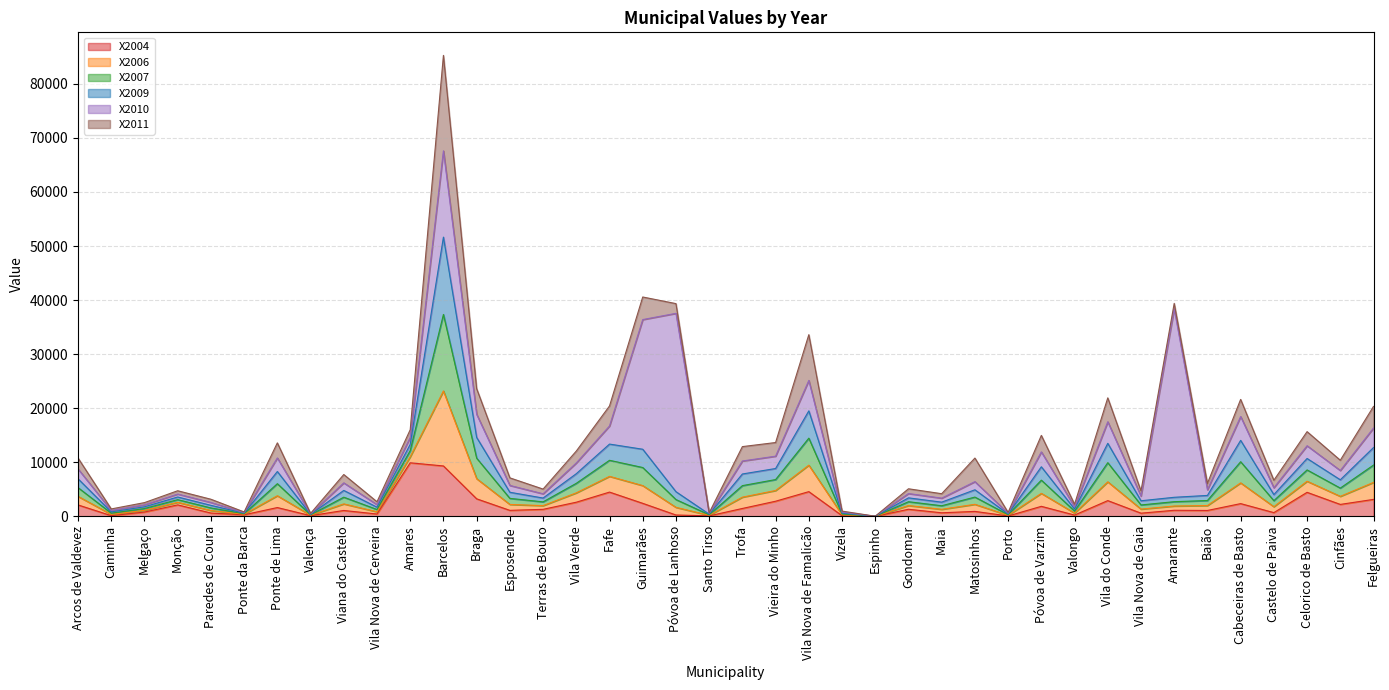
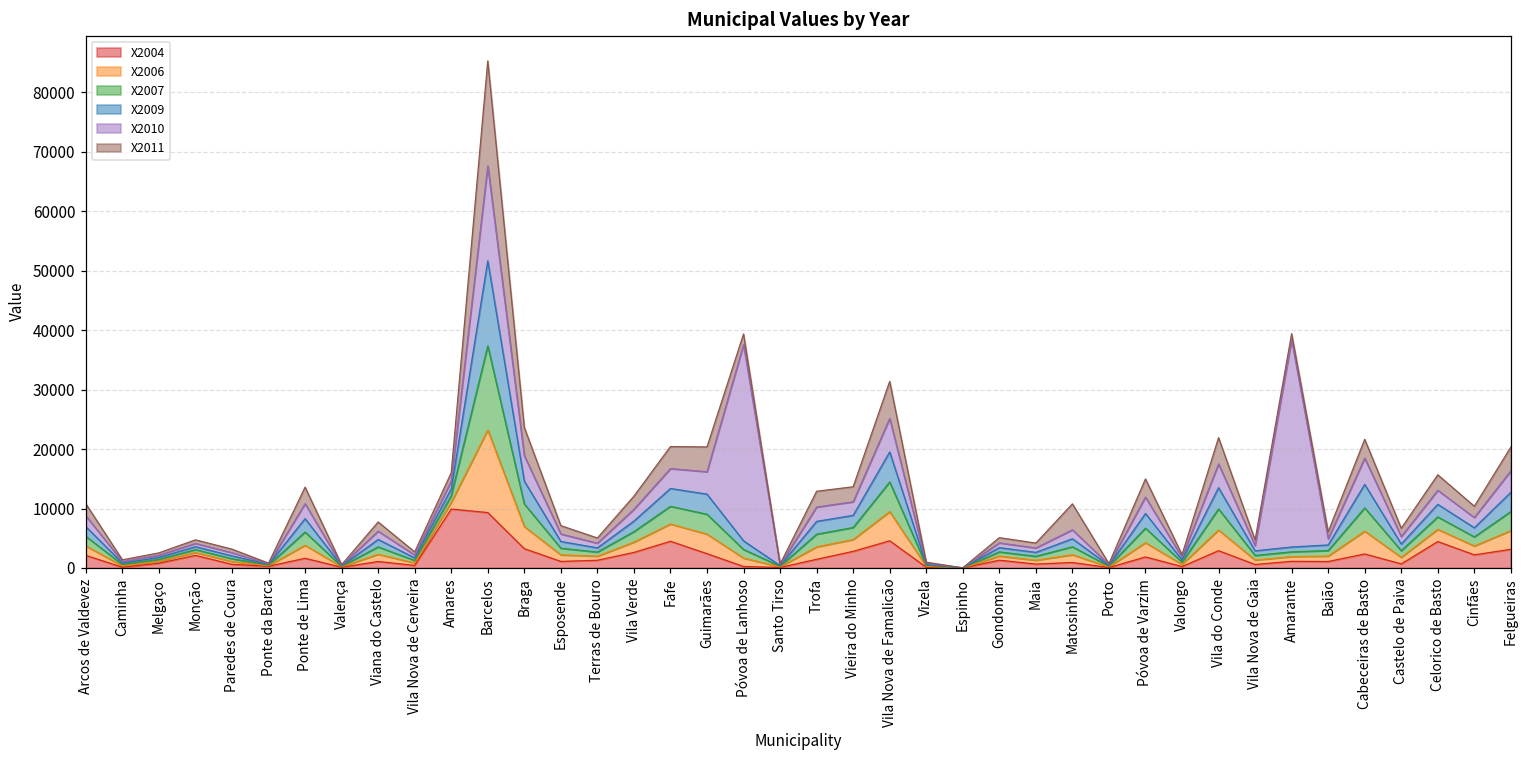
  {
    "X2004": {
      "Arcos de Valdevez": 2000,
      "Monção": 2000,
      "Ponte de Lima": 2000,
      "Viana do Castelo": 1000,
      "Amares": 10000,
      "Barcelos": 9000,
      "Braga": 3000,
      "Esposende": 1000,
      "Terras de Bouro": 1000,
      "Vila Verde": 3000,
      "Fafe": 4000,
      "Guimarães": 2000,
      "Póvoa de Lanhoso": 0,
      "Trofa": 1000,
      "Vieira do Minho": 3000,
      "Vila Nova de Famalicão": 5000,
      "Gondomar": 1000,
      "Maia": 1000,
      "Matosinhos": 1000,
      "Póvoa de Varzim": 2000,
      "Vila do Conde": 3000,
      "Vila Nova de Gaia": 1000,
      "Amarante": 1000,
      "Baião": 1000,
      "Cabeceiras de Basto": 2000,
      "Castelo de Paiva": 1000,
      "Celorico de Basto": 4000,
      "Cinfães": 2000,
      "Felgueiras": 3000
    },
    "X2006": {
      "Arcos de Valdevez": 2000,
      "Monção": 0,
      "Ponte de Lima": 2000,
      "Viana do Castelo": 1000,
      "Amares": 1000,
      "Barcelos": 14000,
      "Braga": 4000,
      "Esposende": 1000,
      "Terras de Bouro": 1000,
      "Vila Verde": 2000,
      "Fafe": 3000,
      "Guimarães": 3000,
      "Póvoa de Lanhoso": 1000,
      "Trofa": 2000,
      "Vieira do Minho": 2000,
      "Vila Nova de Famalicão": 5000,
      "Gondomar": 1000,
      "Maia": 1000,
      "Matosinhos": 1000,
      "Póvoa de Varzim": 2000,
      "Vila do Conde": 3000,
      "Vila Nova de Gaia": 1000,
      "Amarante": 1000,
      "Baião": 1000,
      "Cabeceiras de Basto": 4000,
      "Castelo de Paiva": 1000,
      "Celorico de Basto": 2000,
      "Cinfães": 1000,
      "Felgueiras": 3000
    },
    "X2007": {
      "Arcos de Valdevez": 2000,
      "Monção": 0,
      "Paredes de Coura": 0,
      "Ponte de Lima": 2000,
      "Viana do Castelo": 1000,
      "Amares": 1000,
      "Barcelos": 14000,
      "Braga": 4000,
      "Esposende": 1000,
      "Terras de Bouro": 1000,
      "Vila Verde": 2000,
      "Fafe": 3000,
      "Guimarães": 3000,
      "Póvoa de Lanhoso": 1000,
      "Trofa": 2000,
      "Vieira do Minho": 2000,
      "Vila Nova de Famalicão": 5000,
      "Gondomar": 1000,
      "Maia": 1000,
      "Matosinhos": 1000,
      "Póvoa de Varzim": 2000,
      "Vila do Conde": 4000,
      "Vila Nova de Gaia": 1000,
      "Amarante": 1000,
      "Baião": 1000,
      "Cabeceiras de Basto": 4000,
      "Castelo de Paiva": 1000,
      "Celorico de Basto": 2000,
      "Cinfães": 2000,
      "Felgueiras": 3000
    },
    "X2009": {
      "Arcos de Valdevez": 2000,
      "Monção": 0,
      "Paredes de Coura": 0,
      "Ponte de Lima": 2000,
      "Viana do Castelo": 1000,
      "Amares": 1000,
      "Barcelos": 14000,
      "Braga": 4000,
      "Esposende": 1000,
      "Terras de Bouro": 1000,
      "Vila Verde": 2000,
      "Fafe": 3000,
      "Guimarães": 3000,
      "Póvoa de Lanhoso": 1000,
      "Trofa": 2000,
      "Vieira do Minho": 2000,
      "Vila Nova de Famalicão": 5000,
      "Gondomar": 1000,
      "Maia": 1000,
      "Matosinhos": 1000,
      "Póvoa de Varzim": 2000,
      "Vila do Conde": 4000,
      "Vila Nova de Gaia": 1000,
      "Amarante": 1000,
      "Baião": 1000,
      "Cabeceiras de Basto": 4000,
      "Castelo de Paiva": 1000,
      "Celorico de Basto": 2000,
      "Cinfães": 2000,
      "Felgueiras": 3000
    },
    "X2010": {
      "Arcos de Valdevez": 2000,
      "Monção": 1000,
      "Paredes de Coura": 1000,
      "Ponte de Lima": 3000,
      "Viana do Castelo": 1000,
      "Vila Nova de Cerveira": 0,
      "Amares": 1000,
      "Barcelos": 16000,
      "Braga": 4000,
      "Esposende": 1000,
      "Terras de Bouro": 1000,
      "Vila Verde": 2000,
      "Fafe": 3000,
-     "Guimarães": 24000,
+     "Guimarães": 4000,
      "Póvoa de Lanhoso": 33000,
      "Trofa": 2000,
      "Vieira do Minho": 2000,
      "Vila Nova de Famalicão": 6000,
      "Gondomar": 1000,
      "Maia": 1000,
      "Matosinhos": 2000,
      "Póvoa de Varzim": 3000,
      "Vila do Conde": 4000,
      "Vila Nova de Gaia": 1000,
      "Amarante": 35000,
      "Baião": 1000,
      "Cabeceiras de Basto": 4000,
      "Castelo de Paiva": 1000,
      "Celorico de Basto": 2000,
      "Cinfães": 2000,
      "Felgueiras": 4000
    },
    "X2011": {
      "Arcos de Valdevez": 2000,
      "Monção": 1000,
      "Paredes de Coura": 1000,
      "Ponte de Lima": 3000,
      "Viana do Castelo": 2000,
      "Vila Nova de Cerveira": 1000,
      "Amares": 1000,
      "Barcelos": 18000,
      "Braga": 5000,
      "Esposende": 1000,
      "Terras de Bouro": 1000,
      "Vila Verde": 2000,
      "Fafe": 4000,
      "Guimarães": 4000,
      "Póvoa de Lanhoso": 2000,
      "Trofa": 3000,
      "Vieira do Minho": 3000,
-     "Vila Nova de Famalicão": 8000,
+     "Vila Nova de Famalicão": 6000,
      "Gondomar": 1000,
      "Maia": 1000,
      "Matosinhos": 4000,
      "Póvoa de Varzim": 3000,
      "Valongo": 0,
      "Vila do Conde": 4000,
      "Vila Nova de Gaia": 1000,
      "Amarante": 1000,
      "Baião": 1000,
      "Cabeceiras de Basto": 3000,
      "Castelo de Paiva": 1000,
      "Celorico de Basto": 3000,
      "Cinfães": 2000,
      "Felgueiras": 4000
    }
  }
